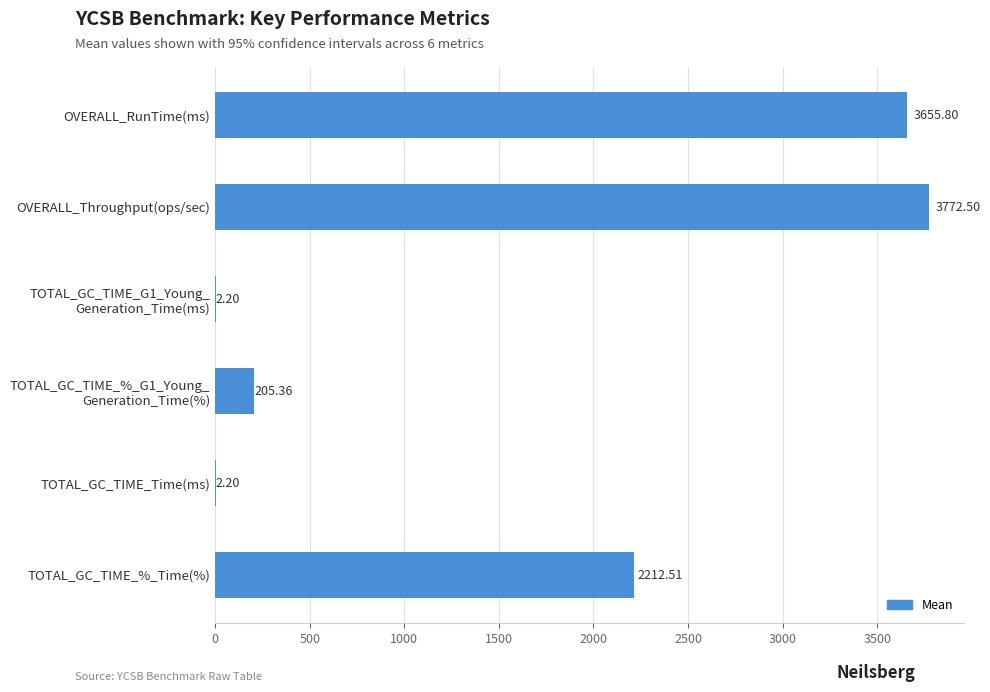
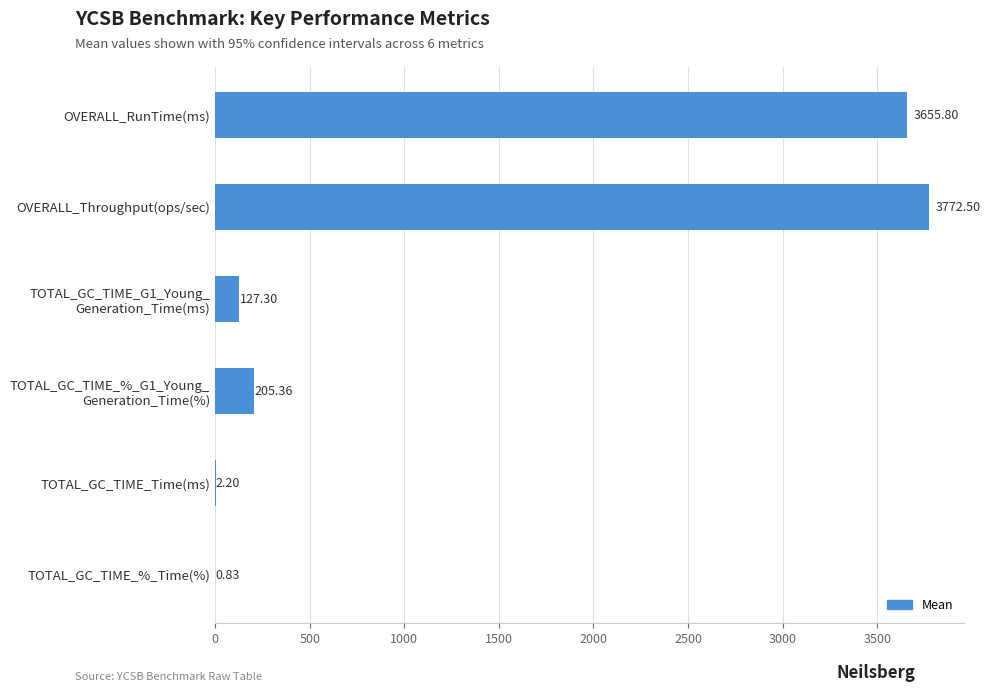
  {
    "OVERALL_RunTime(ms)": 3655.80,
    "OVERALL_Throughput(ops/sec)": 3772.50,
-   "TOTAL_GC_TIME_G1_Young_ Generation_Time(ms)": 2.20,
+   "TOTAL_GC_TIME_G1_Young_ Generation_Time(ms)": 127.30,
    "TOTAL_GC_TIME_%_G1_Young_ Generation_Time(%)": 205.36,
    "TOTAL_GC_TIME_Time(ms)": 2.20,
-   "TOTAL_GC_TIME_%_Time(%)": 2212.51
+   "TOTAL_GC_TIME_%_Time(%)": 0.83
  }
